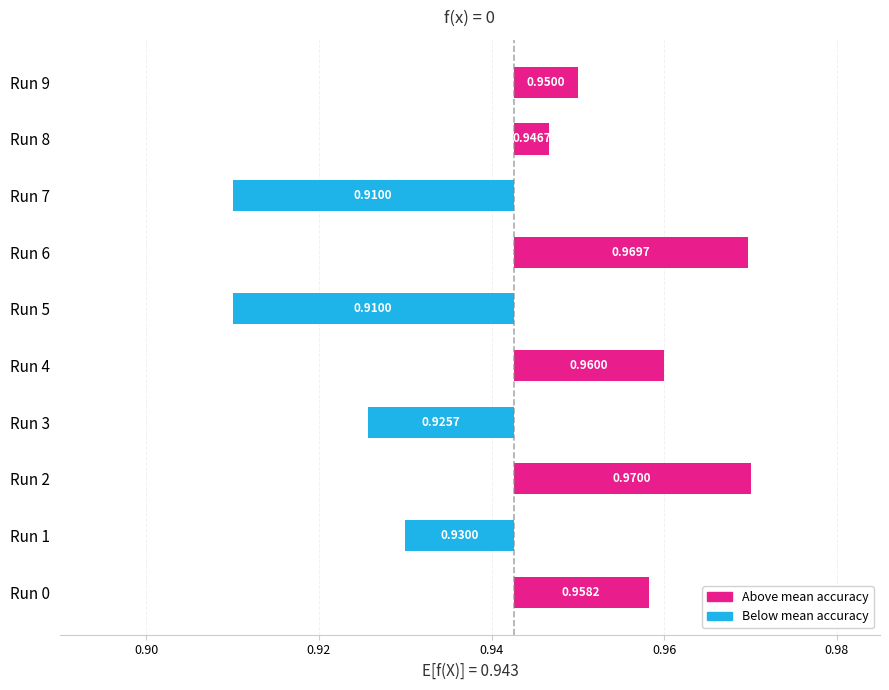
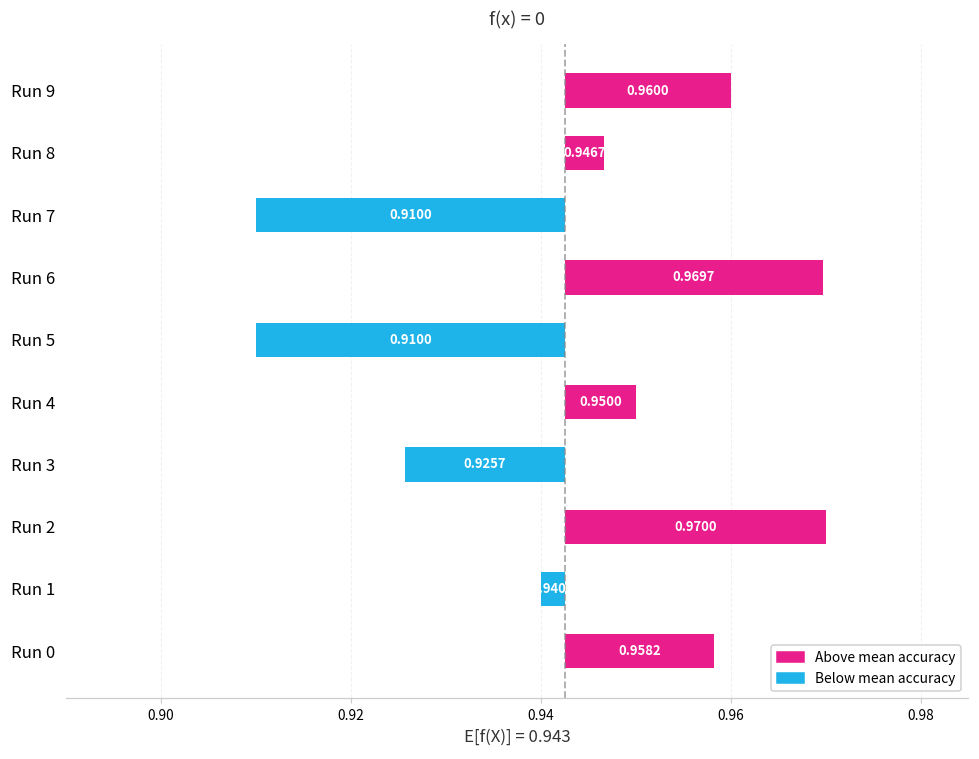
  {
-   "Run 9": 0.9500,
-   "Run 4": 0.9600,
-   "Run 1": 0.9300
+   "Run 9": 0.9600,
+   "Run 4": 0.9500,
+   "Run 1": 0.9400
  }
